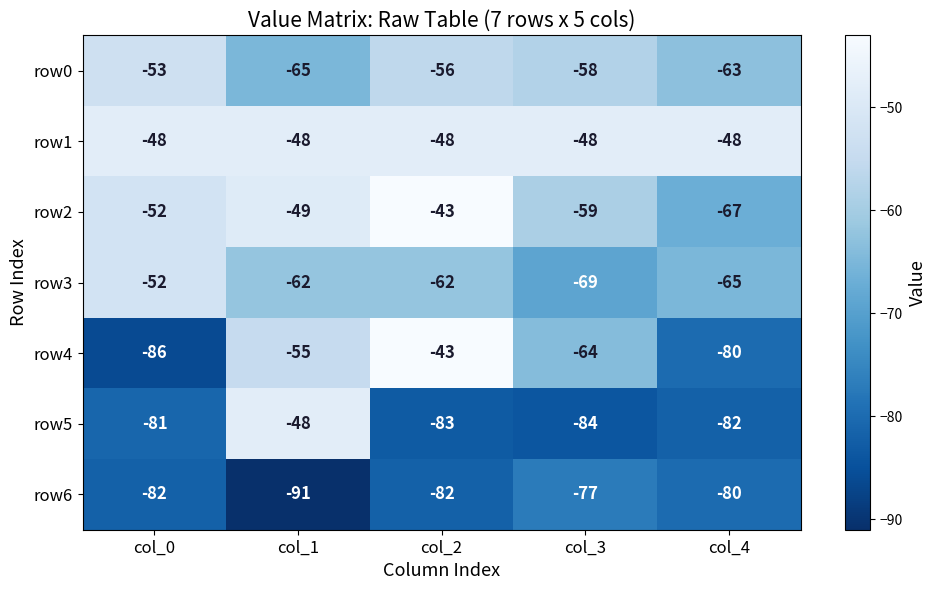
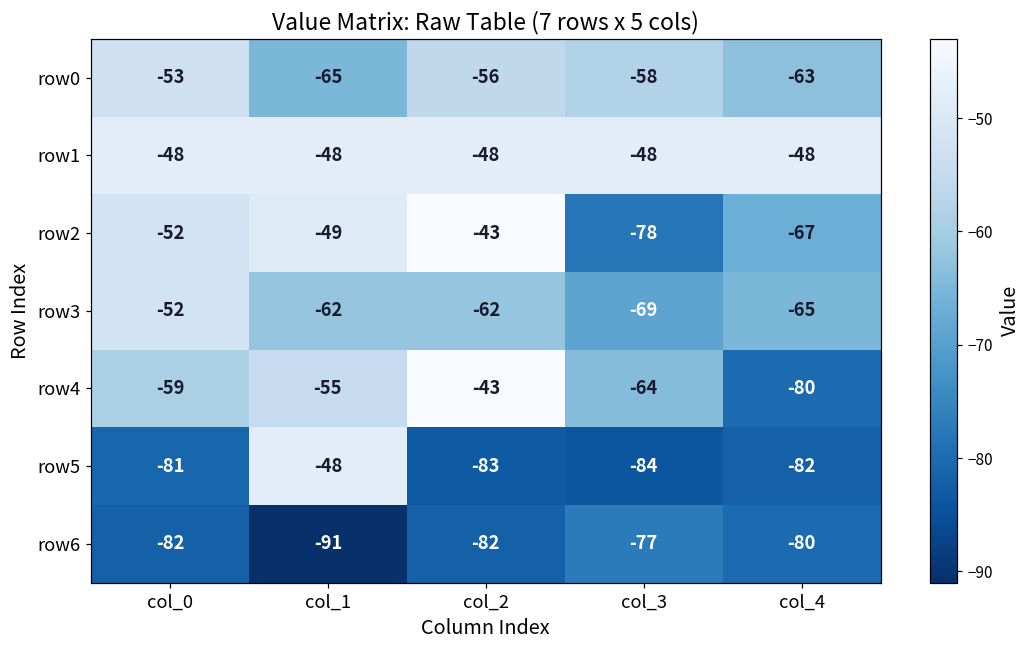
  {
    "row0": {
      "col_0": -53,
      "col_1": -65,
      "col_2": -56,
      "col_3": -58,
      "col_4": -63
    },
    "row1": {
      "col_0": -48,
      "col_1": -48,
      "col_2": -48,
      "col_3": -48,
      "col_4": -48
    },
    "row2": {
      "col_0": -52,
      "col_1": -49,
      "col_2": -43,
-     "col_3": -59,
+     "col_3": -78,
      "col_4": -67
    },
    "row3": {
      "col_0": -52,
      "col_1": -62,
      "col_2": -62,
      "col_3": -69,
      "col_4": -65
    },
    "row4": {
-     "col_0": -86,
+     "col_0": -59,
      "col_1": -55,
      "col_2": -43,
      "col_3": -64,
      "col_4": -80
    },
    "row5": {
      "col_0": -81,
      "col_1": -48,
      "col_2": -83,
      "col_3": -84,
      "col_4": -82
    },
    "row6": {
      "col_0": -82,
      "col_1": -91,
      "col_2": -82,
      "col_3": -77,
      "col_4": -80
    }
  }
